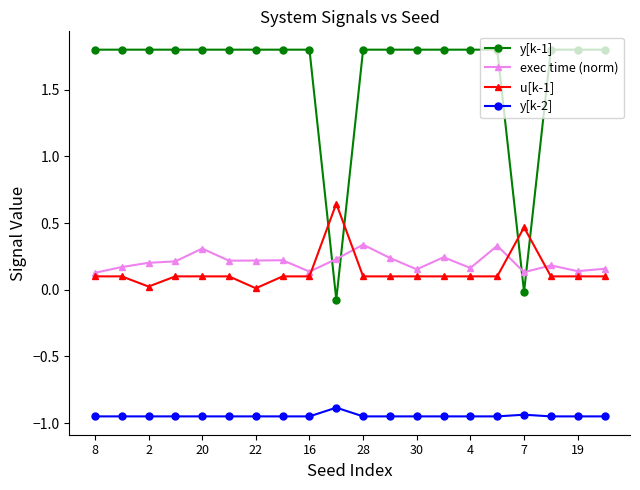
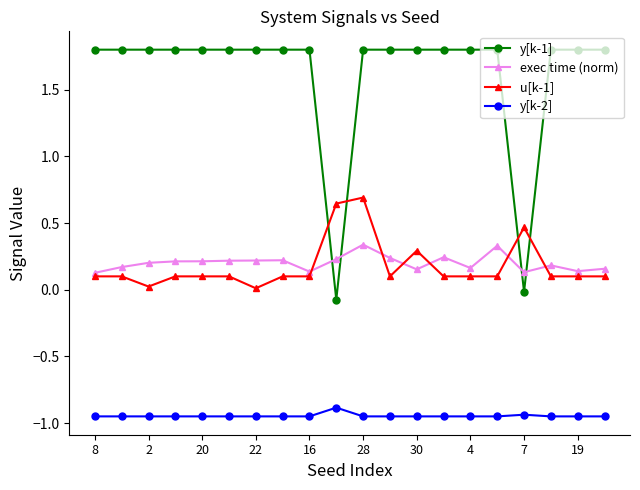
  {
    "y[k-1]": {
      "8": 1.80,
      "2": 1.80,
      "20": 1.80,
      "22": 1.80,
      "16": 1.80,
      "28": 1.80,
      "30": 1.80,
      "4": 1.80
    },
    "exec time (norm)": {
      "8": 0.13,
      "2": 0.20,
-     "20": 0.31,
+     "20": 0.21,
      "22": 0.22,
      "16": 0.14,
      "28": 0.34,
      "30": 0.15,
      "4": 0.16
    },
    "u[k-1]": {
      "8": 0.10,
      "2": 0.02,
      "20": 0.10,
      "22": 0.01,
      "16": 0.10,
-     "28": 0.10,
-     "30": 0.10,
+     "28": 0.69,
+     "30": 0.29,
      "4": 0.10
    },
    "y[k-2]": {
      "8": -0.95,
      "2": -0.95,
      "20": -0.95,
      "22": -0.95,
      "16": -0.95,
      "28": -0.95,
      "30": -0.95,
      "4": -0.95
    }
  }
